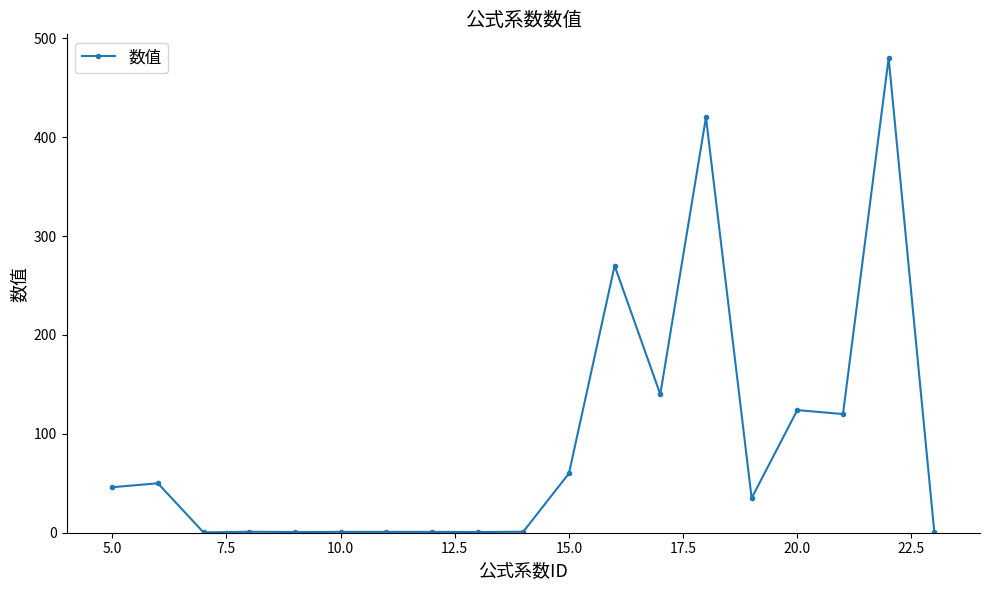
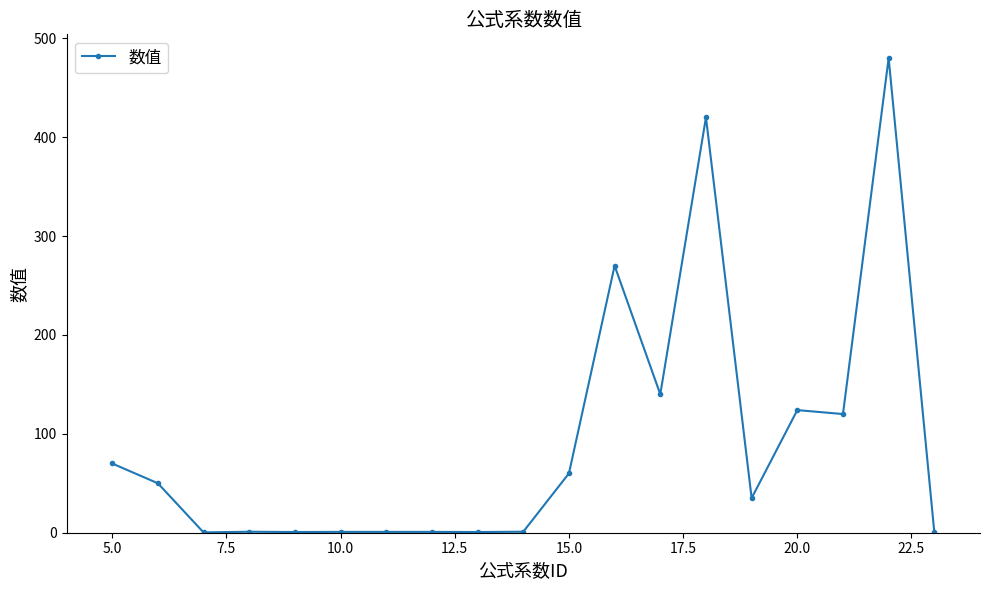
  {
-   "5.0": 50,
+   "5.0": 70,
    "10.0": 0,
    "15.0": 60,
    "20.0": 120
  }
